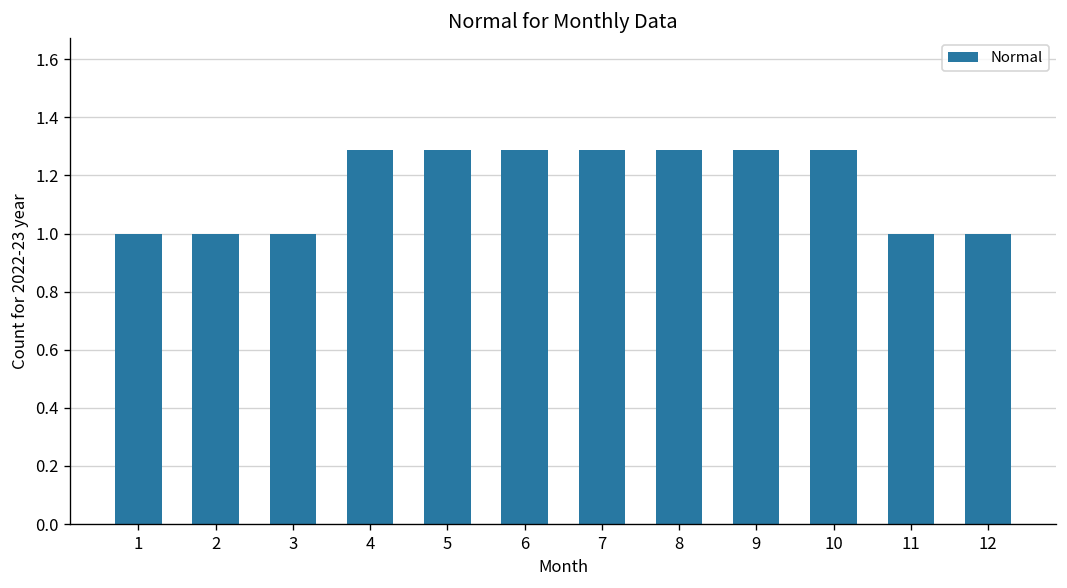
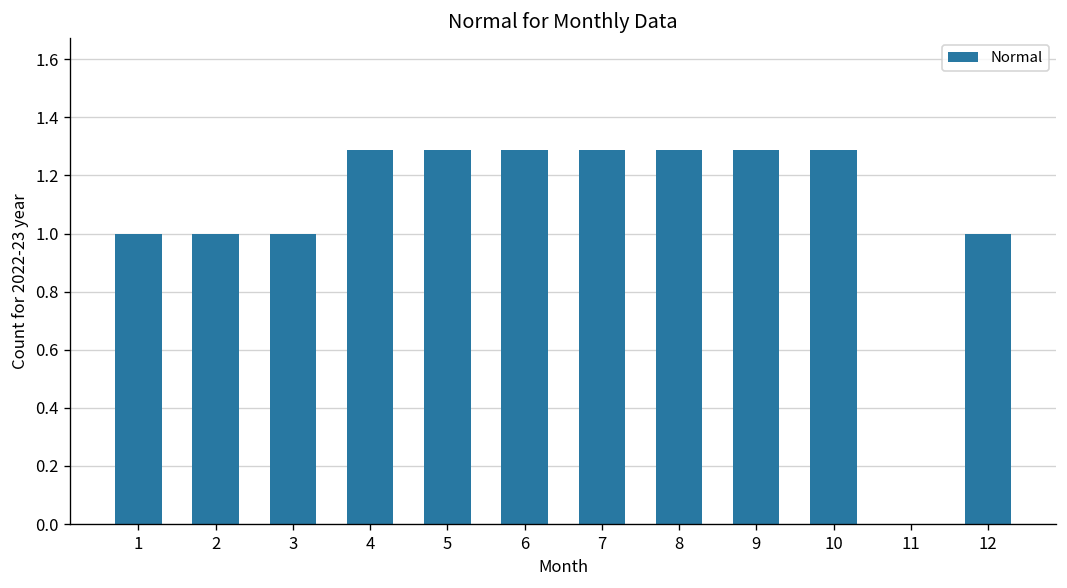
  {
    "1": 1,
    "2": 1,
    "3": 1,
    "4": 1.29,
    "5": 1.29,
    "6": 1.29,
    "7": 1.29,
    "8": 1.29,
    "9": 1.29,
    "10": 1.29,
-   "11": 1,
+   "11": 0,
    "12": 1
  }
